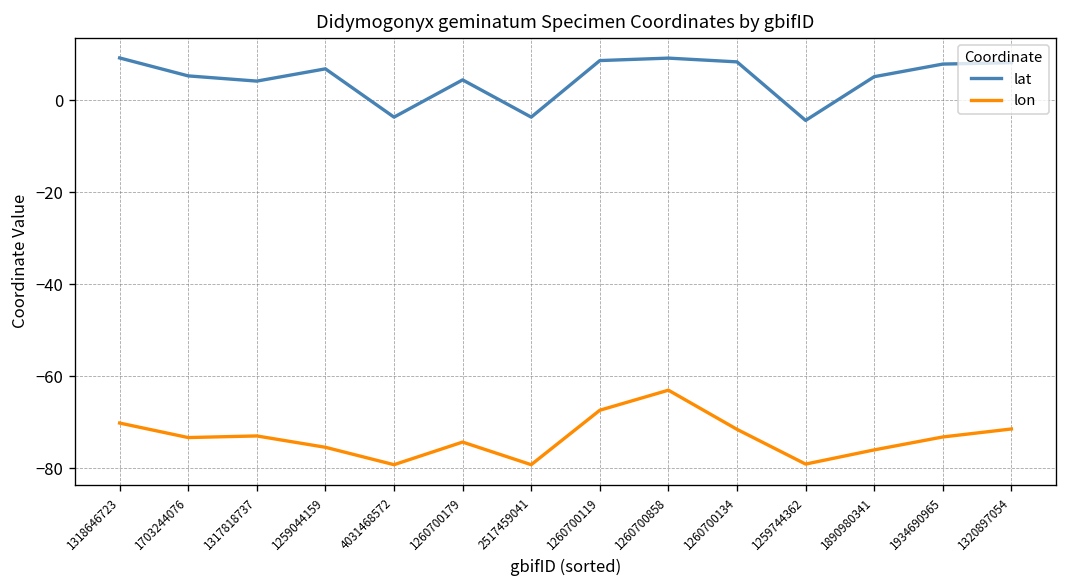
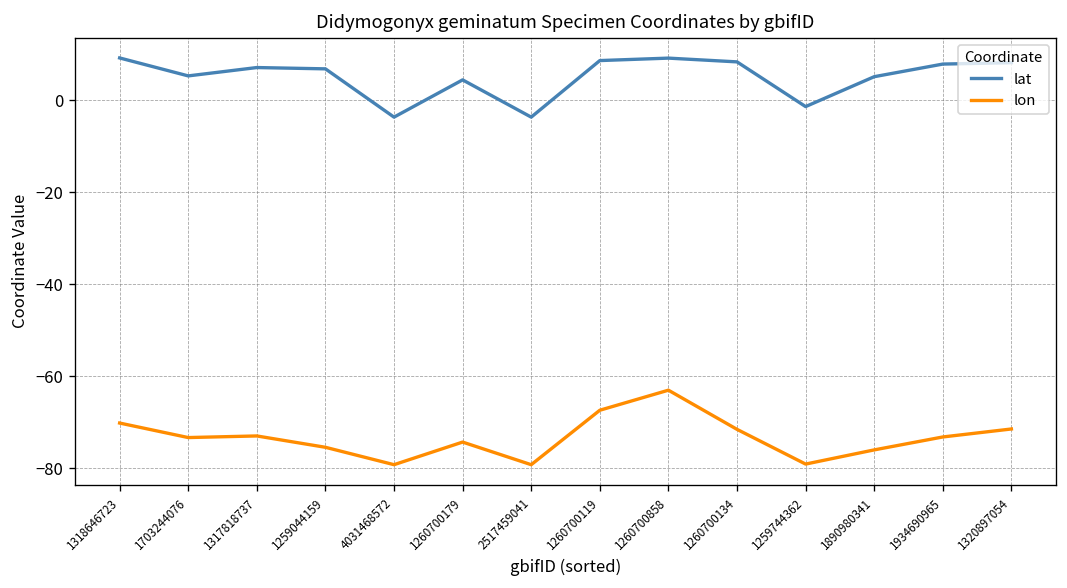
  {
    "lat": {
      "1318646723": 9,
      "1703244076": 5,
-     "1317818737": 4,
+     "1317818737": 7,
      "1259044159": 7,
      "4031468572": -4,
      "1260700179": 4,
      "2517459041": -4,
      "1260700119": 9,
      "1260700858": 9,
      "1260700134": 8,
-     "1259744362": -4,
+     "1259744362": -1,
      "1890980341": 5,
      "1934690965": 8
    },
    "lon": {
      "1318646723": -70,
      "1703244076": -73,
      "1317818737": -73,
      "1259044159": -75,
      "4031468572": -79,
      "1260700179": -74,
      "2517459041": -79,
      "1260700119": -67,
      "1260700858": -63,
      "1260700134": -72,
      "1259744362": -79,
      "1890980341": -76,
      "1934690965": -73,
      "1320897054": -71
    }
  }
